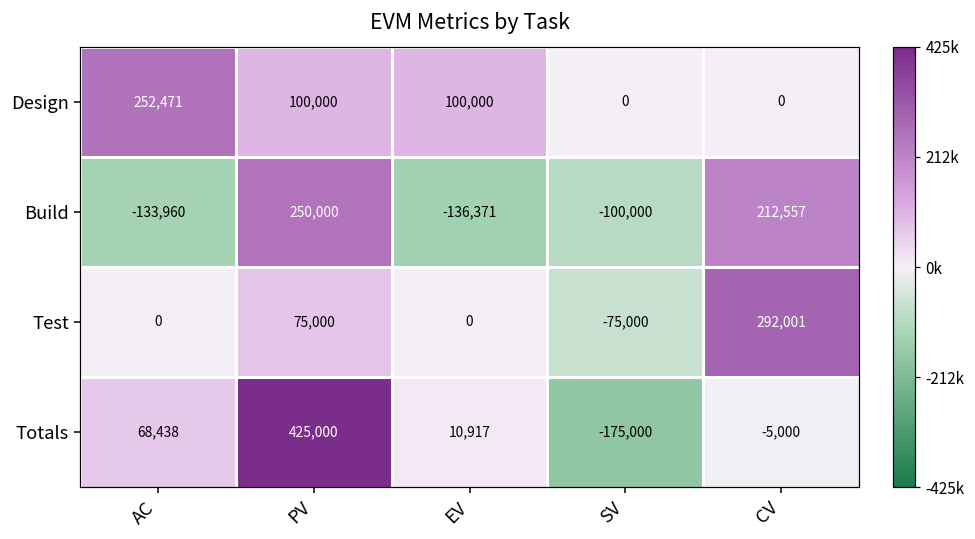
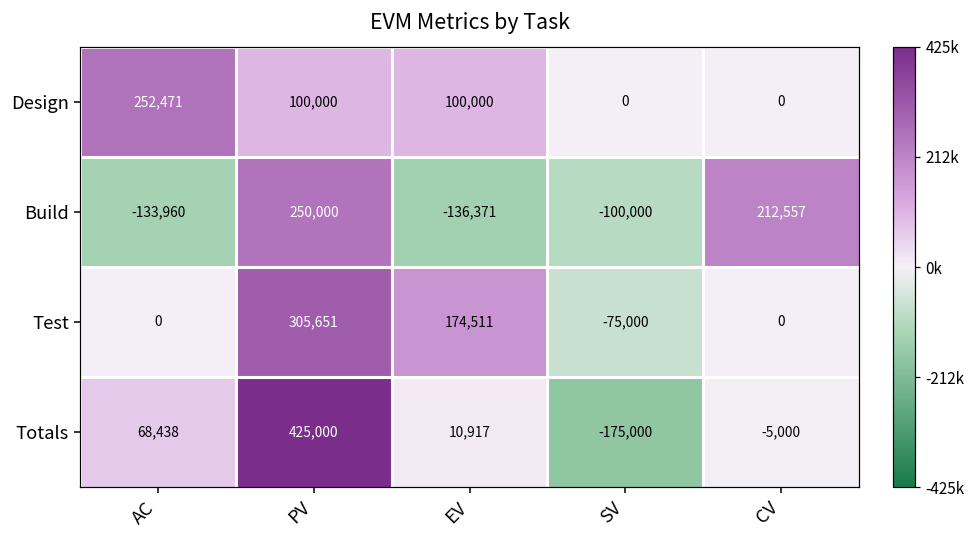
  {
    "Design": {
      "AC": "252,471",
      "PV": "100,000",
      "EV": "100,000",
      "SV": "0",
      "CV": "0"
    },
    "Build": {
      "AC": "-133,960",
      "PV": "250,000",
      "EV": "-136,371",
      "SV": "-100,000",
      "CV": "212,557"
    },
    "Test": {
      "AC": "0",
-     "PV": "75,000",
-     "EV": "0",
+     "PV": "305,651",
+     "EV": "174,511",
      "SV": "-75,000",
-     "CV": "292,001"
+     "CV": "0"
    },
    "Totals": {
      "AC": "68,438",
      "PV": "425,000",
      "EV": "10,917",
      "SV": "-175,000",
      "CV": "-5,000"
    }
  }
